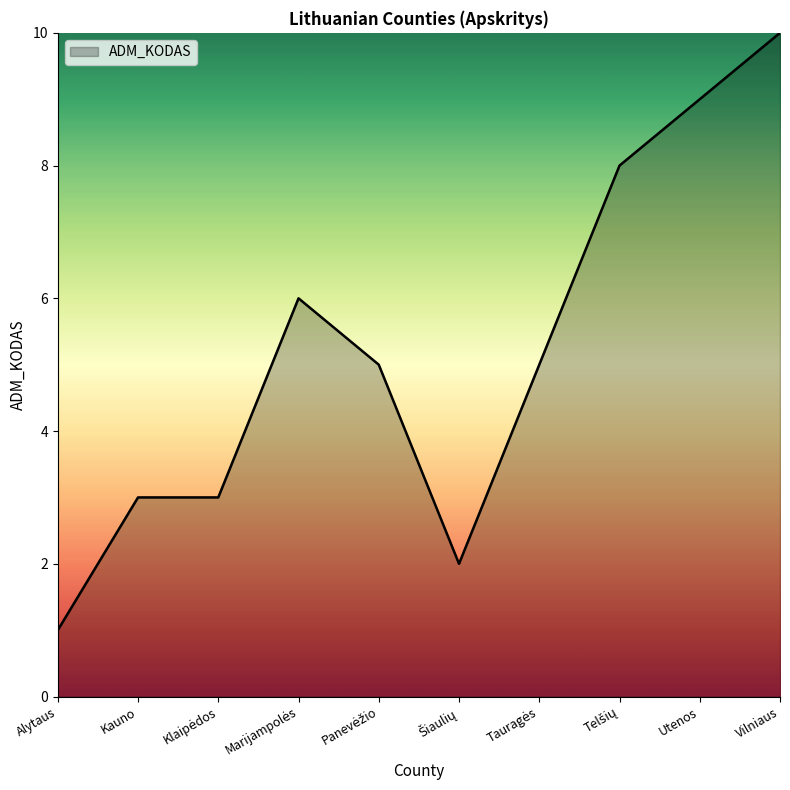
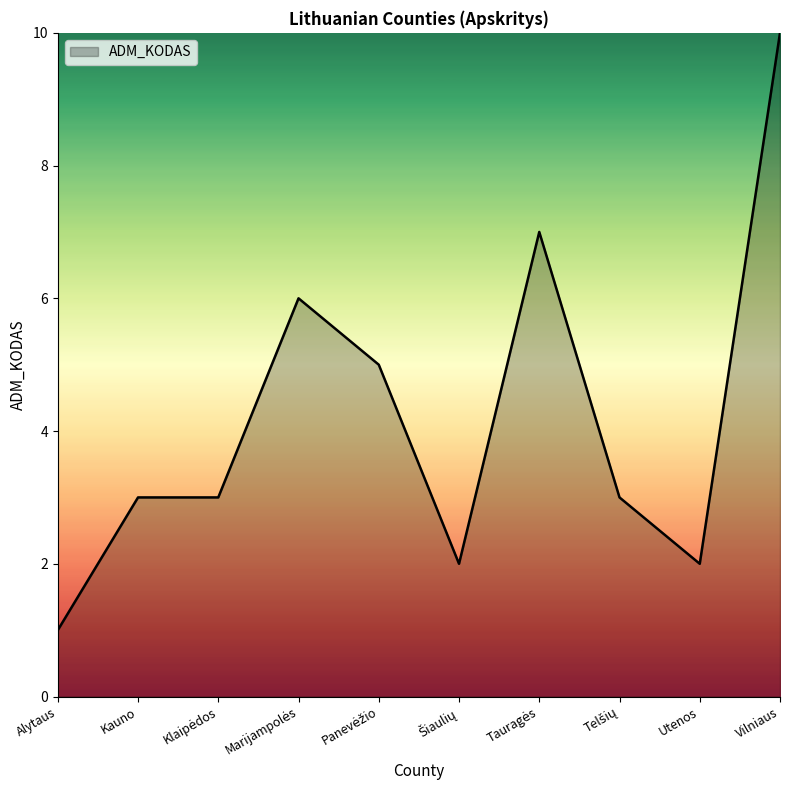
  {
    "Alytaus": 1,
    "Kauno": 3,
    "Klaipėdos": 3,
    "Marijampolės": 6,
    "Panevėžio": 5,
    "Šiaulių": 2,
-   "Tauragės": 5,
-   "Telšių": 8,
-   "Utenos": 9,
+   "Tauragės": 7,
+   "Telšių": 3,
+   "Utenos": 2,
    "Vilniaus": 10
  }
